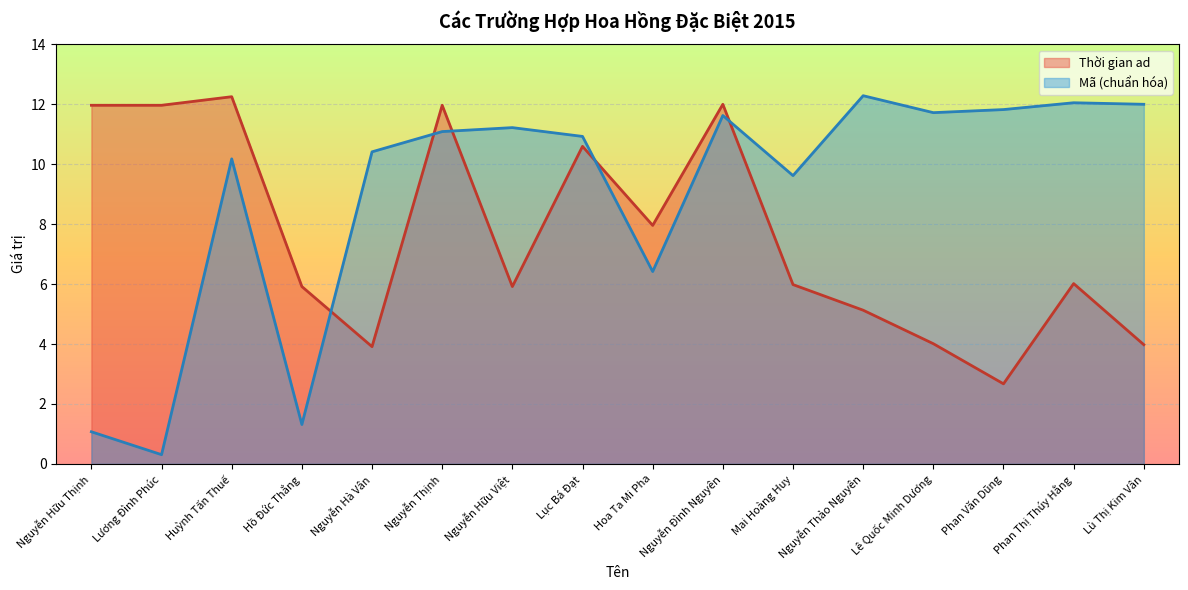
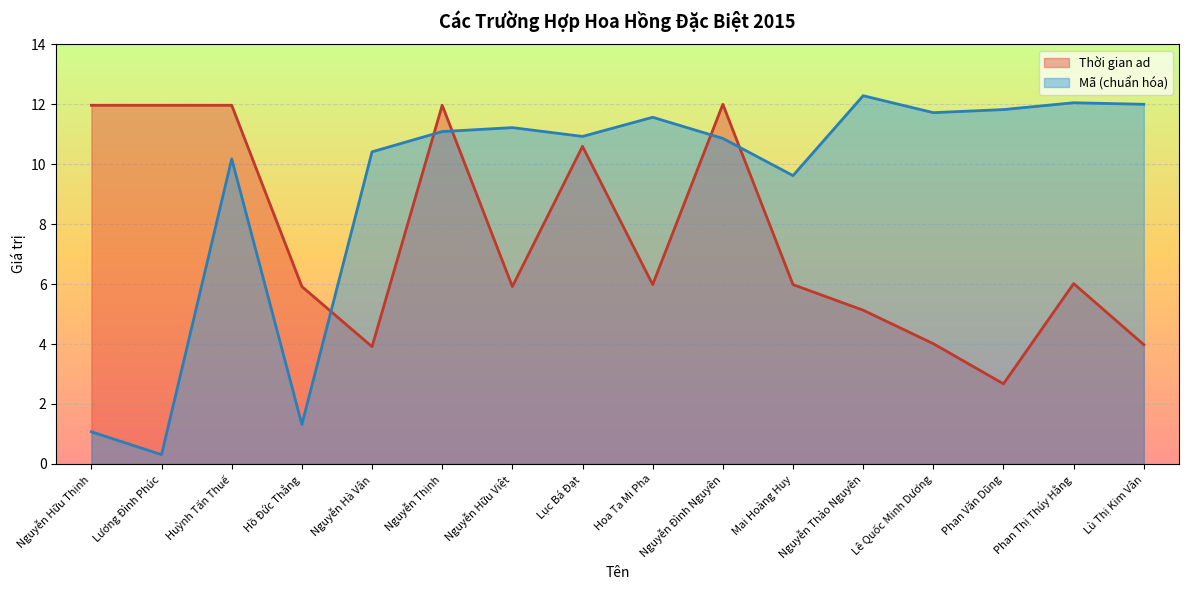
  {
    "Thời gian ad": {
      "Nguyễn Hữu Thịnh": 12.0,
      "Lương Đình Phúc": 12.0,
-     "Huỳnh Tấn Thuế": 12.3,
+     "Huỳnh Tấn Thuế": 12.0,
      "Hồ Đức Thắng": 5.9,
      "Nguyễn Hà Vân": 3.9,
      "Nguyễn Thịnh": 12.0,
      "Nguyễn Hữu Việt": 5.9,
      "Lục Bá Đạt": 10.6,
-     "Hoa Ta Mi Pha": 8.0,
+     "Hoa Ta Mi Pha": 6.0,
      "Nguyễn Đình Nguyên": 12.0,
      "Mai Hoàng Huy": 6.0,
      "Nguyễn Thảo Nguyên": 5.1,
      "Lê Quốc Minh Dương": 4.0,
      "Phan Văn Dũng": 2.7,
      "Phan Thị Thúy Hằng": 6.0,
      "Lù Thị Kim Vân": 4.0
    },
    "Mã (chuẩn hóa)": {
      "Nguyễn Hữu Thịnh": 1.1,
      "Lương Đình Phúc": 0.3,
      "Huỳnh Tấn Thuế": 10.2,
      "Hồ Đức Thắng": 1.3,
      "Nguyễn Hà Vân": 10.4,
      "Nguyễn Thịnh": 11.1,
      "Nguyễn Hữu Việt": 11.2,
      "Lục Bá Đạt": 10.9,
-     "Hoa Ta Mi Pha": 6.4,
-     "Nguyễn Đình Nguyên": 11.6,
+     "Hoa Ta Mi Pha": 11.6,
+     "Nguyễn Đình Nguyên": 10.9,
      "Mai Hoàng Huy": 9.6,
      "Nguyễn Thảo Nguyên": 12.3,
      "Lê Quốc Minh Dương": 11.7,
      "Phan Văn Dũng": 11.8,
      "Phan Thị Thúy Hằng": 12.1,
      "Lù Thị Kim Vân": 12.0
    }
  }
